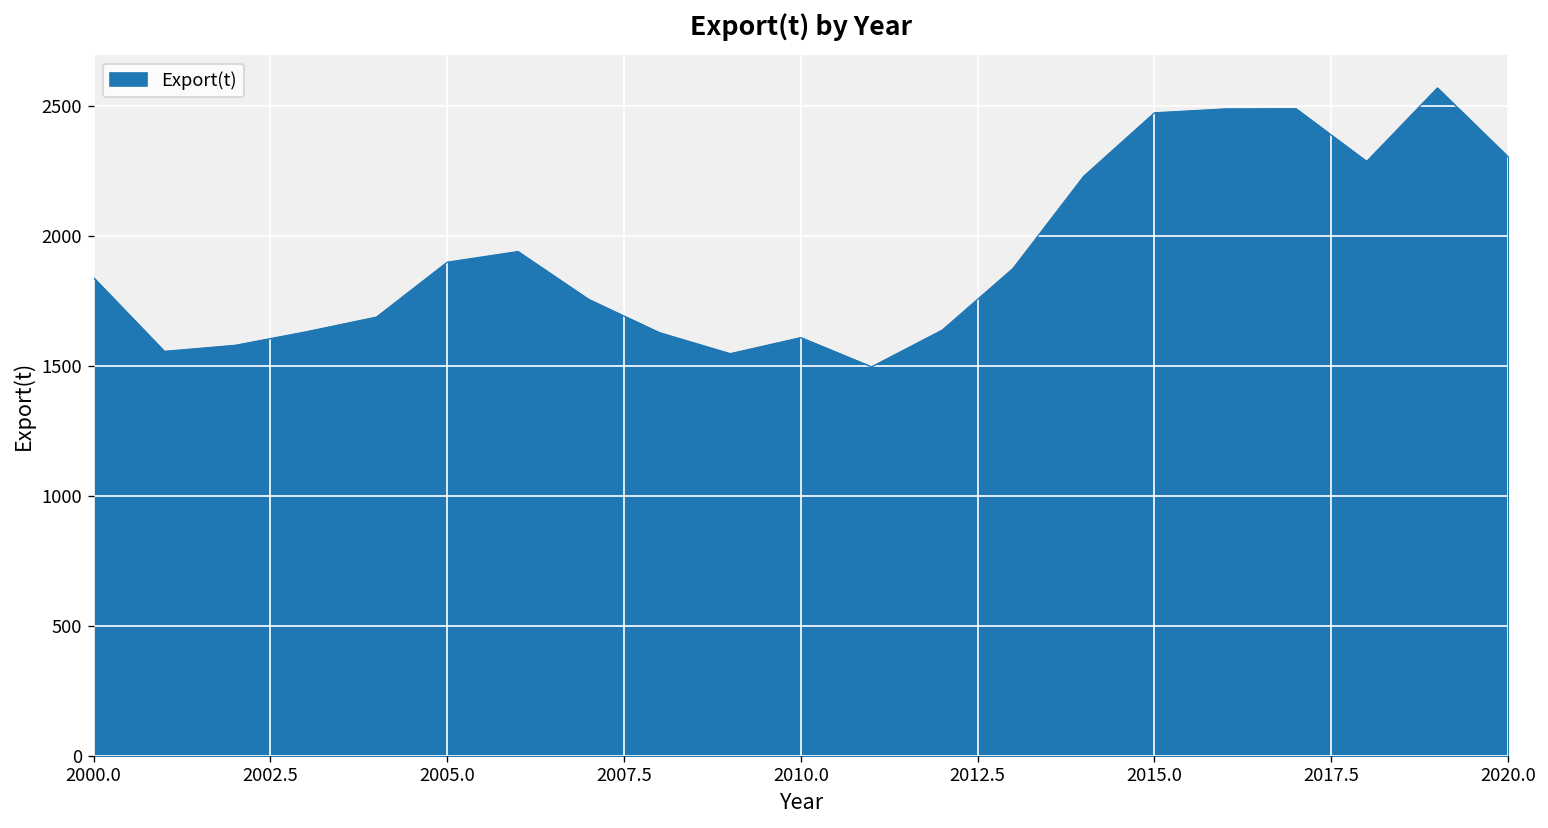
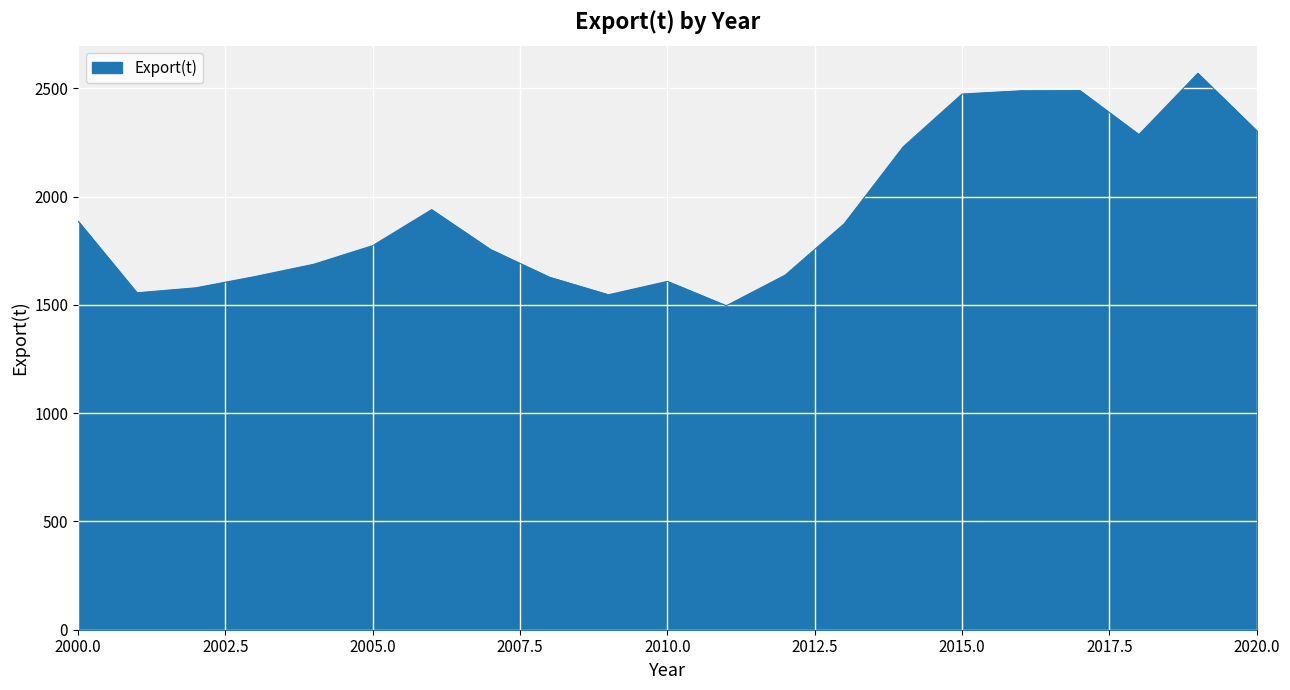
  {
-   "2000.0": 1840,
-   "2005.0": 1900,
+   "2000.0": 1890,
+   "2005.0": 1770,
    "2010.0": 1610,
    "2015.0": 2470,
    "2020.0": 2300
  }
